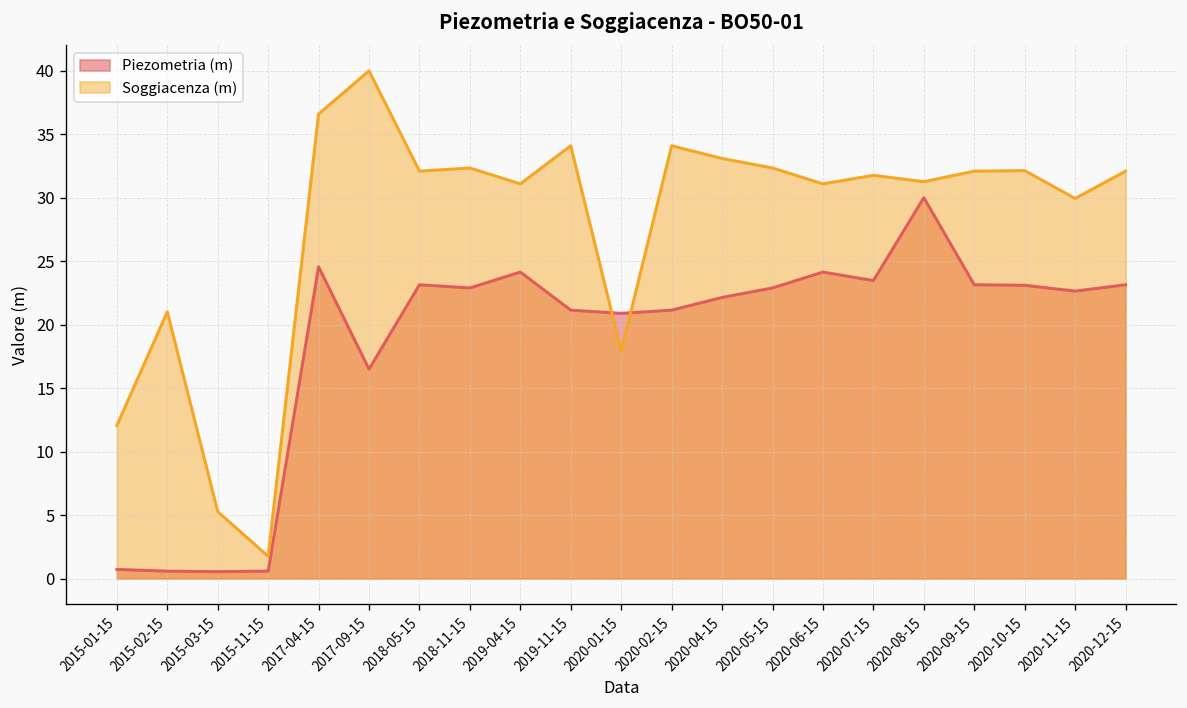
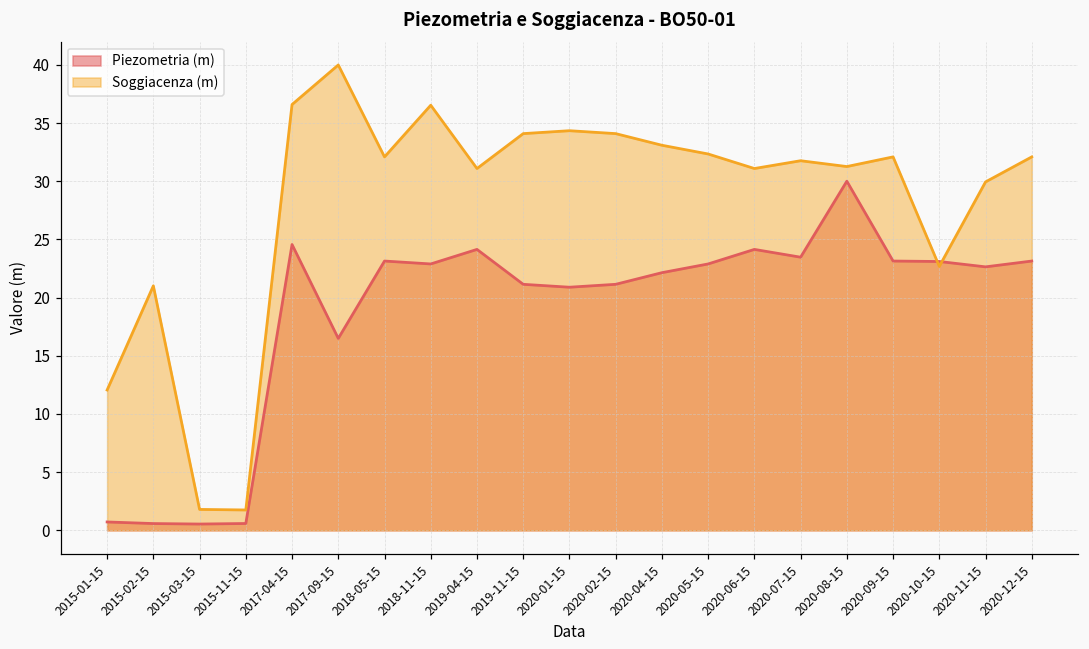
  {
    "Piezometria (m)": {
      "2015-01-15": 0.7,
      "2015-02-15": 0.6,
      "2015-03-15": 0.5,
      "2015-11-15": 0.6,
      "2017-04-15": 24.6,
      "2017-09-15": 16.5,
      "2018-05-15": 23.1,
      "2018-11-15": 22.9,
      "2019-04-15": 24.1,
      "2019-11-15": 21.1,
      "2020-01-15": 20.9,
      "2020-02-15": 21.1,
      "2020-04-15": 22.1,
      "2020-05-15": 22.9,
      "2020-06-15": 24.1,
      "2020-07-15": 23.5,
      "2020-08-15": 30.0,
      "2020-09-15": 23.1,
      "2020-10-15": 23.1,
      "2020-11-15": 22.6,
      "2020-12-15": 23.1
    },
    "Soggiacenza (m)": {
      "2015-01-15": 12.1,
      "2015-02-15": 21.0,
-     "2015-03-15": 5.3,
+     "2015-03-15": 1.8,
      "2015-11-15": 1.7,
      "2017-04-15": 36.6,
      "2017-09-15": 40.0,
      "2018-05-15": 32.1,
-     "2018-11-15": 32.3,
+     "2018-11-15": 36.5,
      "2019-04-15": 31.1,
      "2019-11-15": 34.1,
-     "2020-01-15": 17.9,
+     "2020-01-15": 34.3,
      "2020-02-15": 34.1,
      "2020-04-15": 33.1,
      "2020-05-15": 32.3,
      "2020-06-15": 31.1,
      "2020-07-15": 31.8,
      "2020-08-15": 31.3,
      "2020-09-15": 32.1,
-     "2020-10-15": 32.1,
+     "2020-10-15": 22.7,
      "2020-11-15": 29.9,
      "2020-12-15": 32.1
    }
  }
